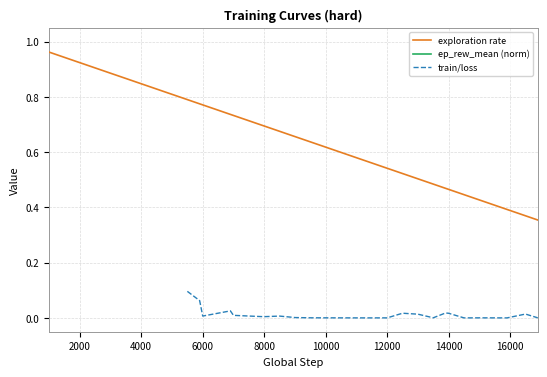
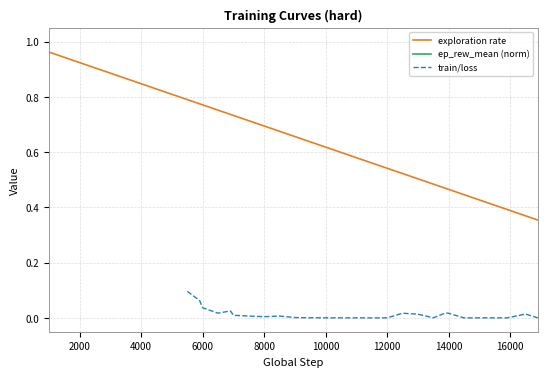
  {
    "exploration rate": {
      "2000": 0.92,
      "4000": 0.85,
      "6000": 0.77,
      "8000": 0.69,
      "12000": 0.54,
      "14000": 0.47
    },
    "train/loss": {
-     "6000": 0.01,
+     "6000": 0.04,
      "8000": 0.00,
      "12000": 0.00,
      "14000": 0.02
    }
  }
